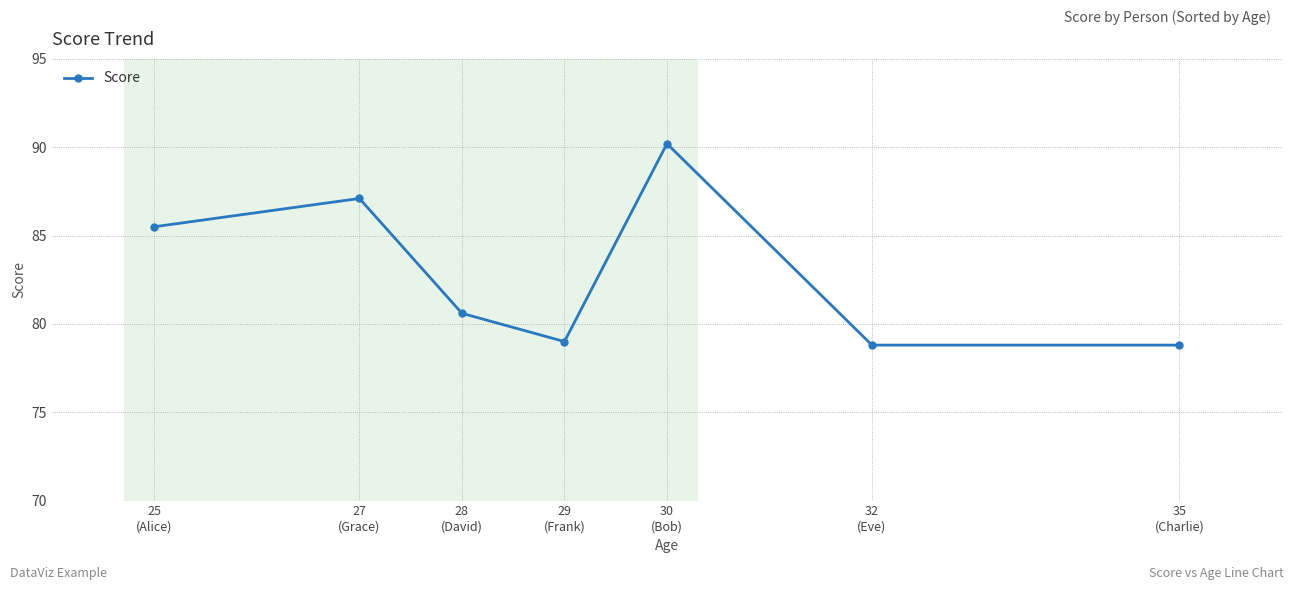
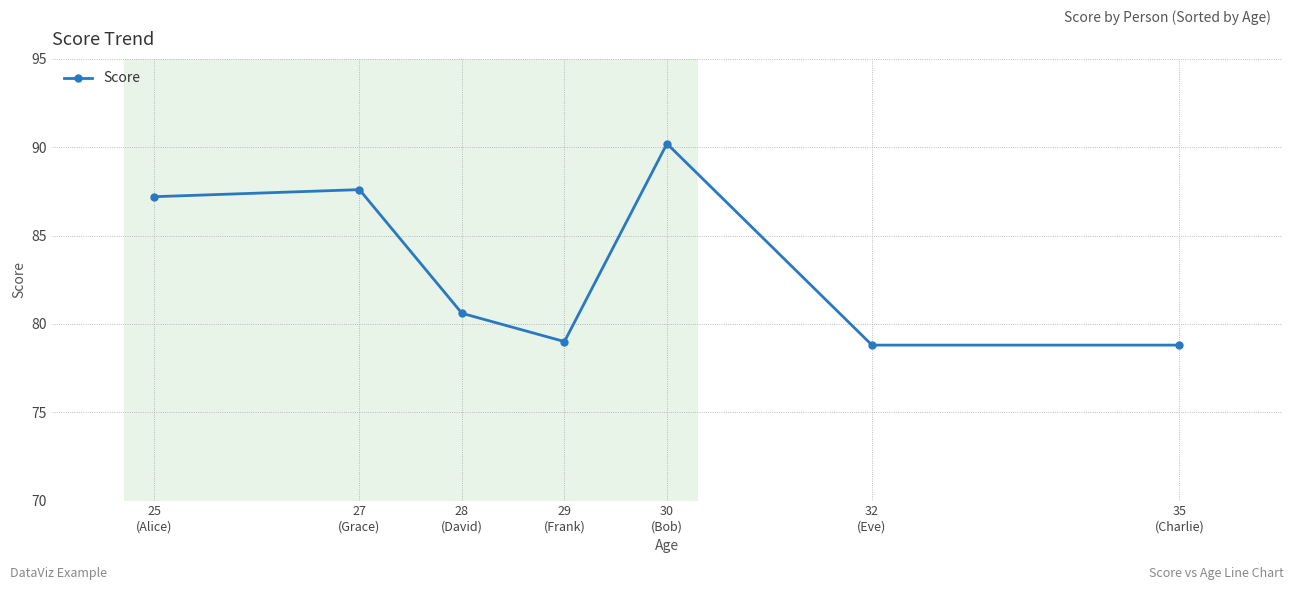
  {
-   "25 (Alice)": 85.5,
-   "27 (Grace)": 87.1,
+   "25 (Alice)": 87.2,
+   "27 (Grace)": 87.6,
    "28 (David)": 80.6,
    "29 (Frank)": 79.0,
    "30 (Bob)": 90.2,
    "32 (Eve)": 78.8,
    "35 (Charlie)": 78.8
  }
